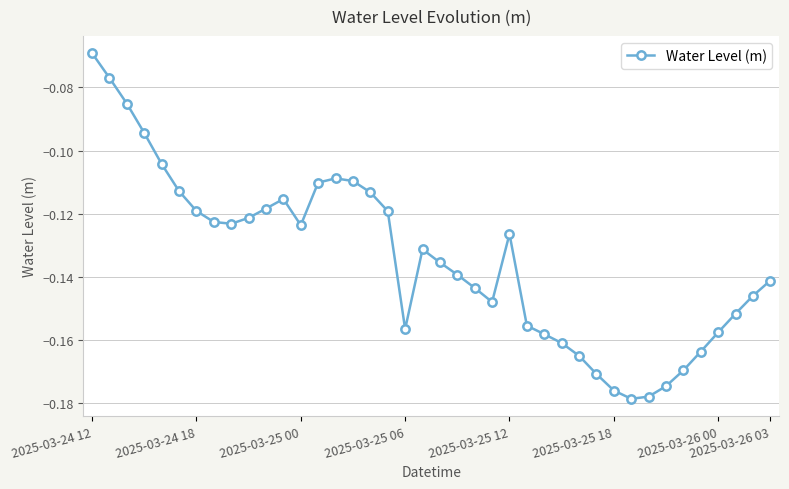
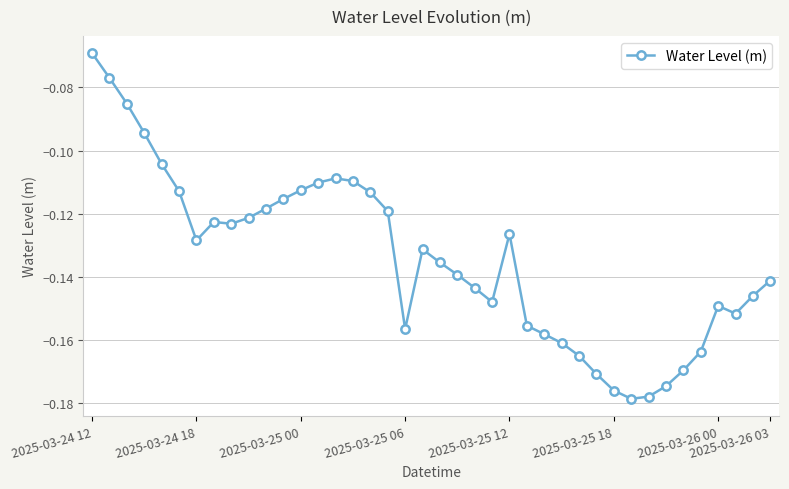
  {
    "2025-03-24 12": -0.069,
-   "2025-03-24 18": -0.119,
-   "2025-03-25 00": -0.124,
+   "2025-03-24 18": -0.128,
+   "2025-03-25 00": -0.113,
    "2025-03-25 06": -0.157,
    "2025-03-25 12": -0.126,
    "2025-03-25 18": -0.176,
-   "2025-03-26 00": -0.158,
+   "2025-03-26 00": -0.149,
    "2025-03-26 03": -0.141
  }
